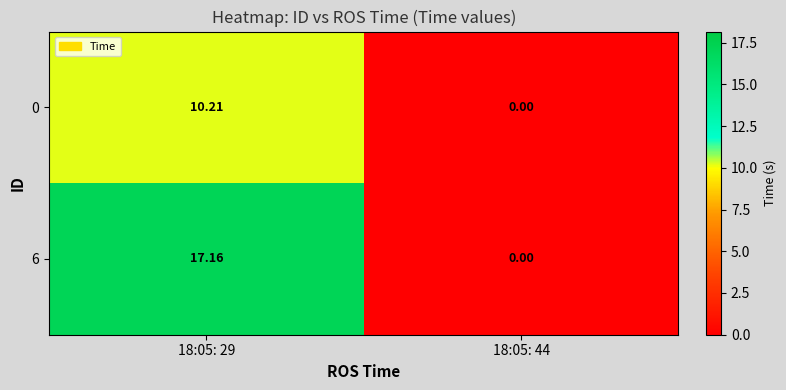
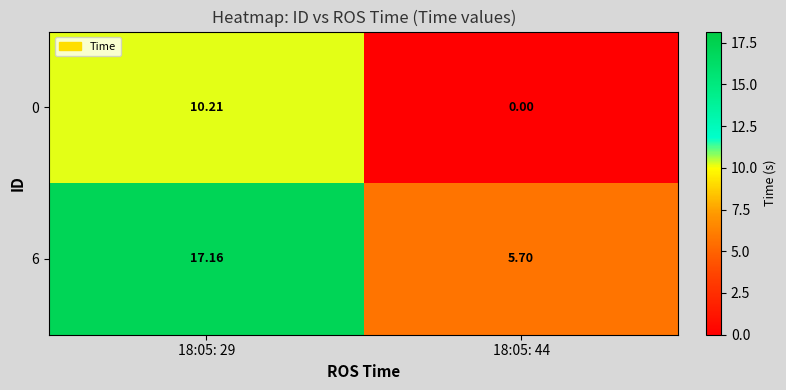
  {
    "0": {
      "18:05: 29": 10.21,
      "18:05: 44": 0.00
    },
    "6": {
      "18:05: 29": 17.16,
-     "18:05: 44": 0.00
+     "18:05: 44": 5.70
    }
  }
